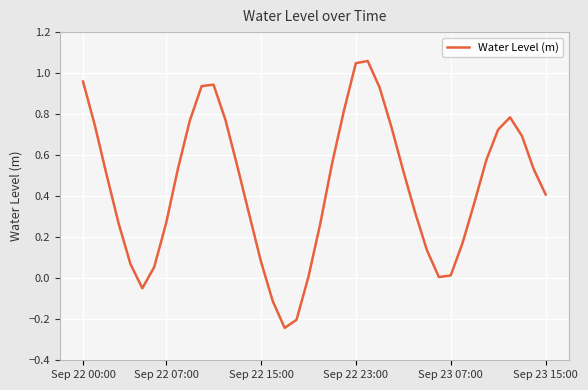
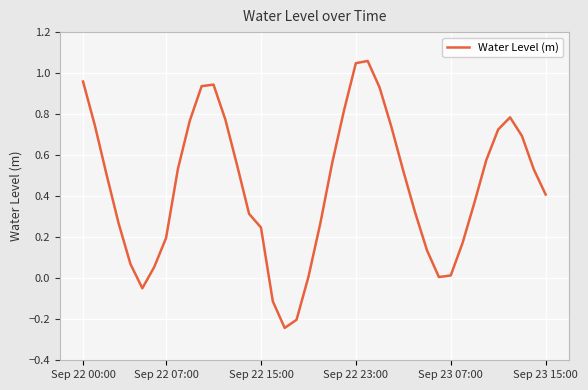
  {
    "Sep 22 00:00": 0.96,
-   "Sep 22 07:00": 0.27,
-   "Sep 22 15:00": 0.08,
+   "Sep 22 07:00": 0.20,
+   "Sep 22 15:00": 0.25,
    "Sep 22 23:00": 1.05,
    "Sep 23 07:00": 0.01,
    "Sep 23 15:00": 0.41
  }
